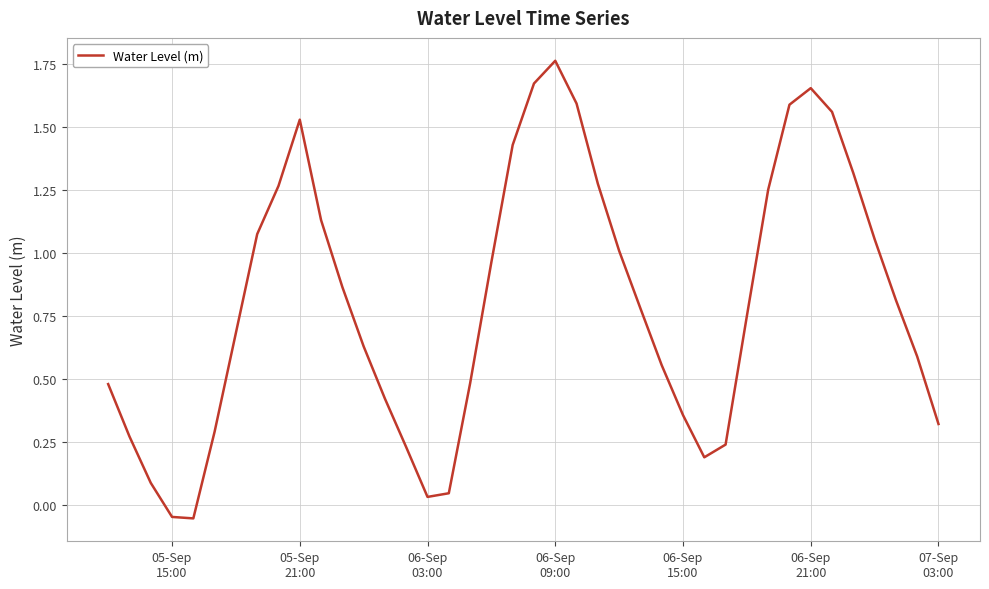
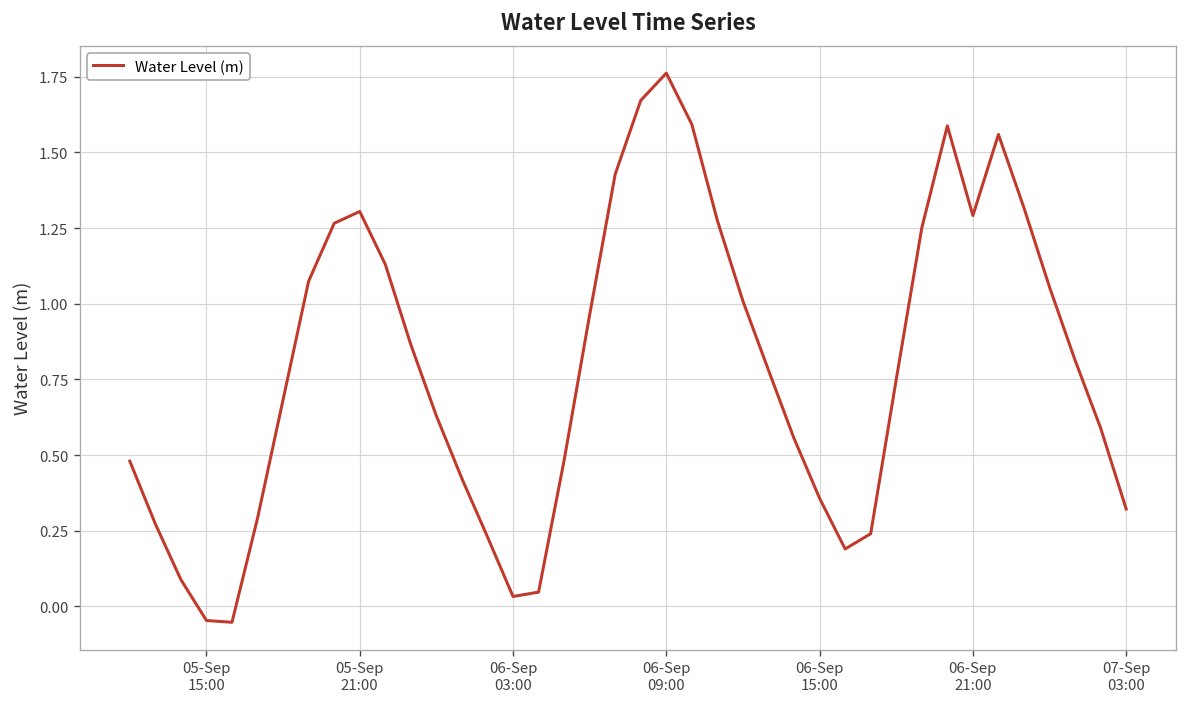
  {
    "05-Sep 15:00": -0.05,
-   "05-Sep 21:00": 1.53,
+   "05-Sep 21:00": 1.30,
    "06-Sep 03:00": 0.03,
    "06-Sep 09:00": 1.76,
    "06-Sep 15:00": 0.36,
-   "06-Sep 21:00": 1.65,
+   "06-Sep 21:00": 1.29,
    "07-Sep 03:00": 0.32
  }
